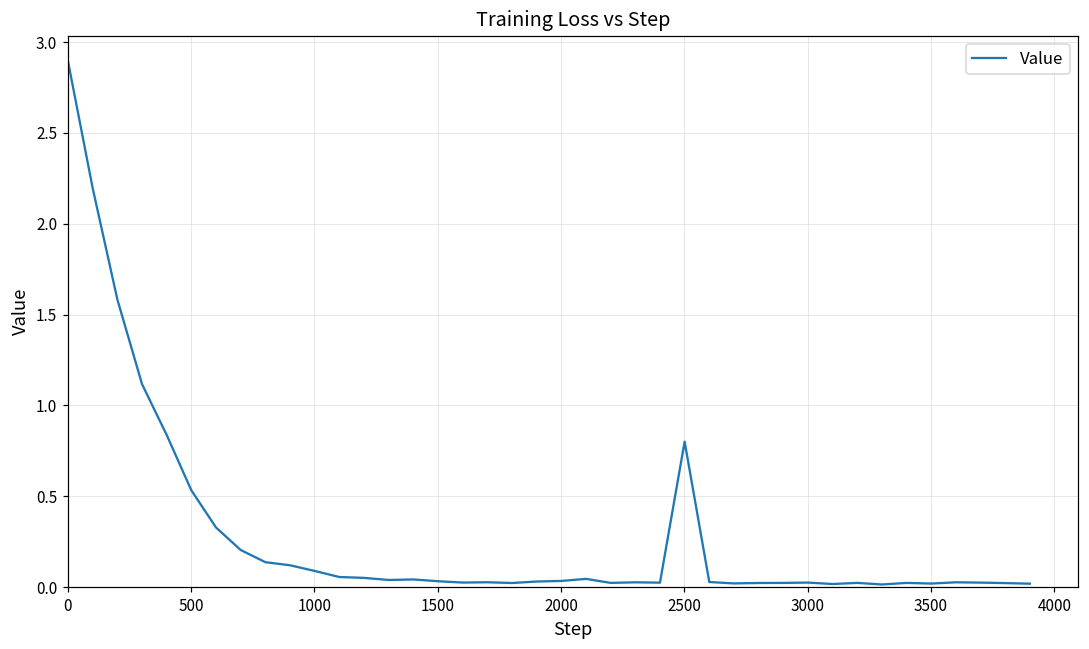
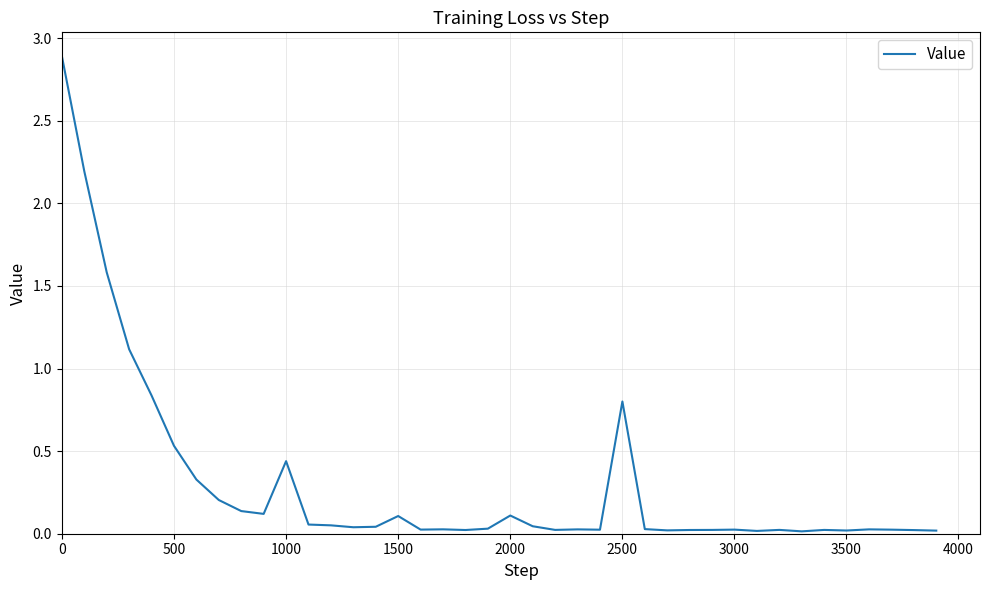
  {
    "0": 2.89,
    "500": 0.53,
-   "1000": 0.09,
-   "1500": 0.03,
-   "2000": 0.03,
+   "1000": 0.44,
+   "1500": 0.11,
+   "2000": 0.11,
    "2500": 0.80,
    "3000": 0.02,
    "3500": 0.02
  }
